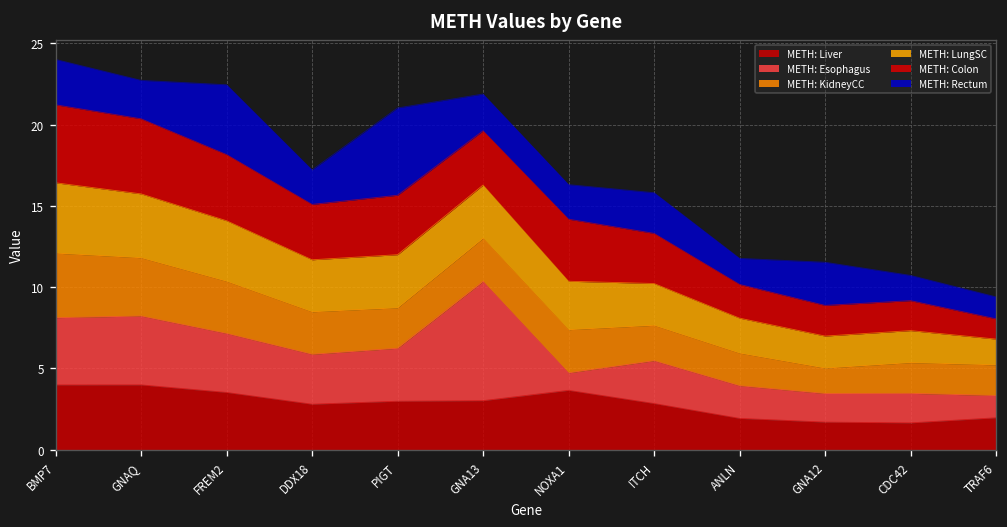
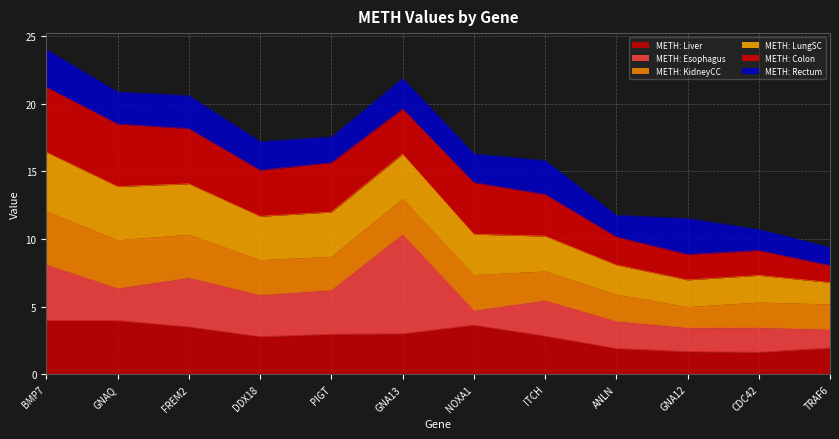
  {
    "METH: Esophagus": {
      "BMP7": 4.1,
-     "GNAQ": 4.2,
+     "GNAQ": 2.4,
      "FREM2": 3.6,
      "DDX18": 3.1,
      "PIGT": 3.3,
      "GNA13": 7.3,
      "NOXA1": 1.1,
      "ITCH": 2.6,
      "ANLN": 2.0,
      "GNA12": 1.8,
      "CDC42": 1.8,
      "TRAF6": 1.4
    },
    "METH: Rectum": {
      "BMP7": 2.8,
      "GNAQ": 2.4,
-     "FREM2": 4.3,
+     "FREM2": 2.4,
      "DDX18": 2.1,
-     "PIGT": 5.4,
+     "PIGT": 1.9,
      "GNA13": 2.3,
      "NOXA1": 2.1,
      "ITCH": 2.5,
      "ANLN": 1.6,
      "GNA12": 2.7,
      "CDC42": 1.6,
      "TRAF6": 1.3
    }
  }
